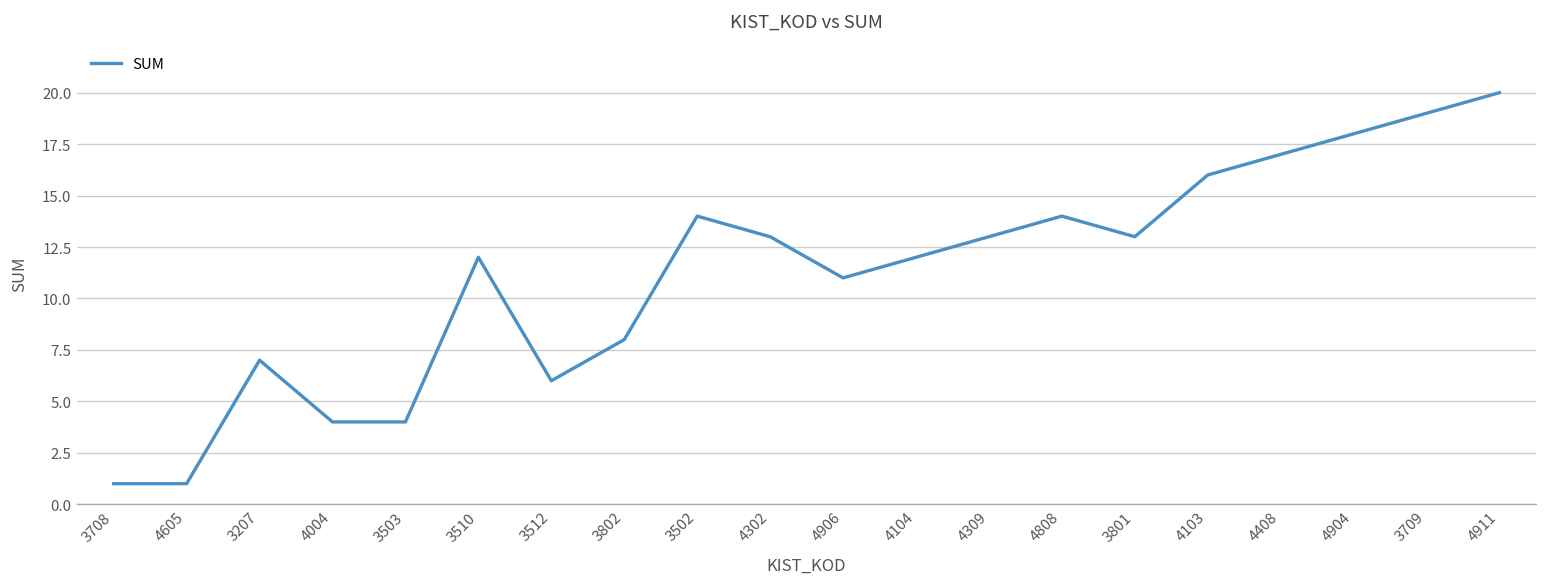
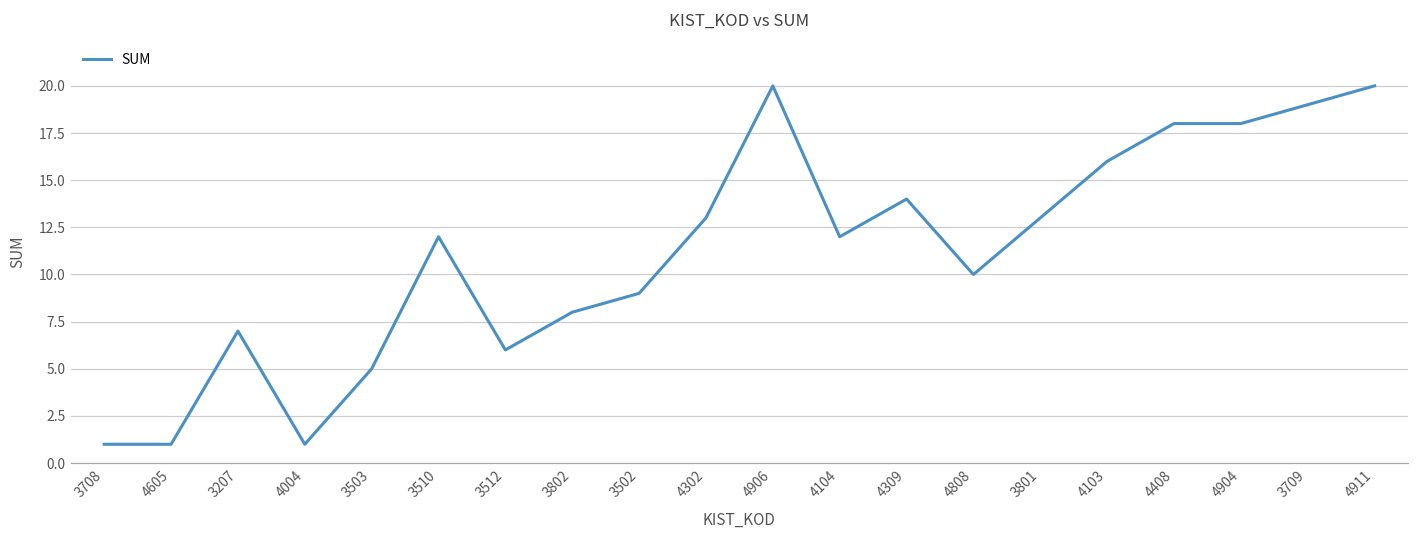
  {
    "3708": 1,
    "4605": 1,
    "3207": 7,
-   "4004": 4,
-   "3503": 4,
+   "4004": 1,
+   "3503": 5,
    "3510": 12,
    "3512": 6,
    "3802": 8,
-   "3502": 14,
+   "3502": 9,
    "4302": 13,
-   "4906": 11,
+   "4906": 20,
    "4104": 12,
-   "4309": 13,
-   "4808": 14,
+   "4309": 14,
+   "4808": 10,
    "3801": 13,
    "4103": 16,
-   "4408": 17,
+   "4408": 18,
    "4904": 18,
    "3709": 19,
    "4911": 20
  }
